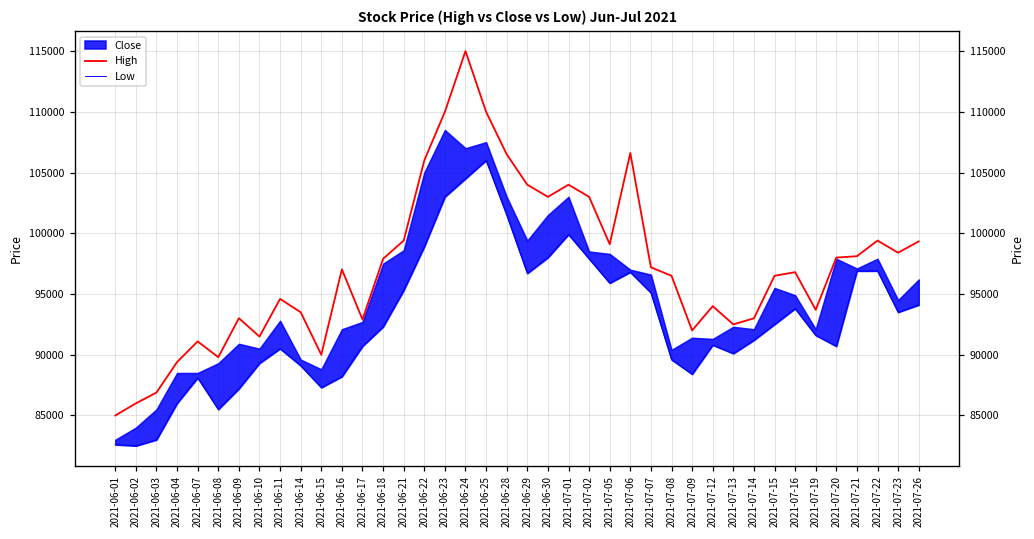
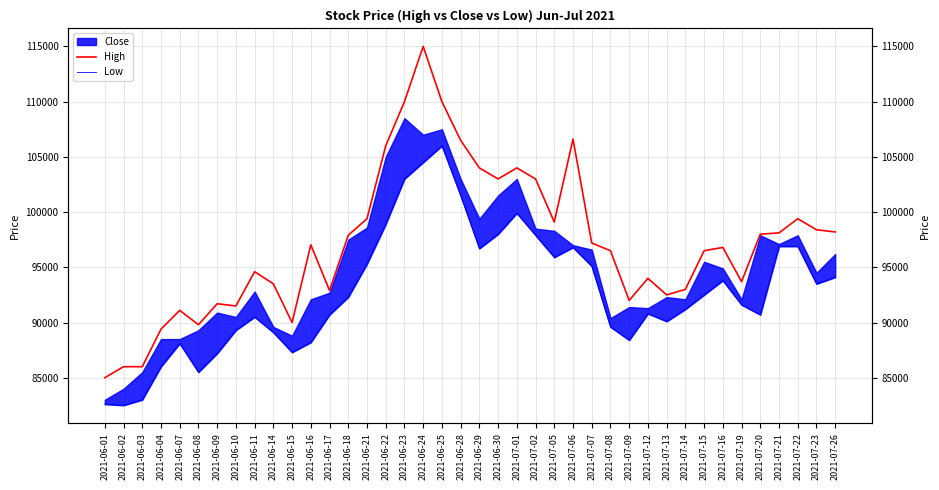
  {
    "High": {
      "2021-06-01": 85000,
      "2021-06-02": 86000,
-     "2021-06-03": 86900,
+     "2021-06-03": 86000,
      "2021-06-04": 89400,
      "2021-06-07": 91100,
      "2021-06-08": 89800,
-     "2021-06-09": 93000,
+     "2021-06-09": 91700,
      "2021-06-10": 91500,
      "2021-06-11": 94600,
      "2021-06-14": 93500,
      "2021-06-15": 90000,
      "2021-06-16": 97000,
      "2021-06-18": 97900,
      "2021-06-21": 99400,
      "2021-06-22": 106000,
      "2021-06-23": 110000,
      "2021-06-24": 115000,
      "2021-06-25": 110000,
      "2021-06-28": 106500,
      "2021-06-29": 104000,
      "2021-06-30": 103000,
      "2021-07-01": 104000,
      "2021-07-02": 103000,
      "2021-07-05": 99100,
      "2021-07-06": 106600,
      "2021-07-07": 97200,
      "2021-07-08": 96500,
      "2021-07-09": 92000,
      "2021-07-12": 94000,
      "2021-07-14": 93000,
      "2021-07-15": 96500,
      "2021-07-16": 96800,
      "2021-07-19": 93700,
      "2021-07-21": 98100,
      "2021-07-22": 99400,
      "2021-07-23": 98400,
-     "2021-07-26": 99300
+     "2021-07-26": 98200
    }
  }
